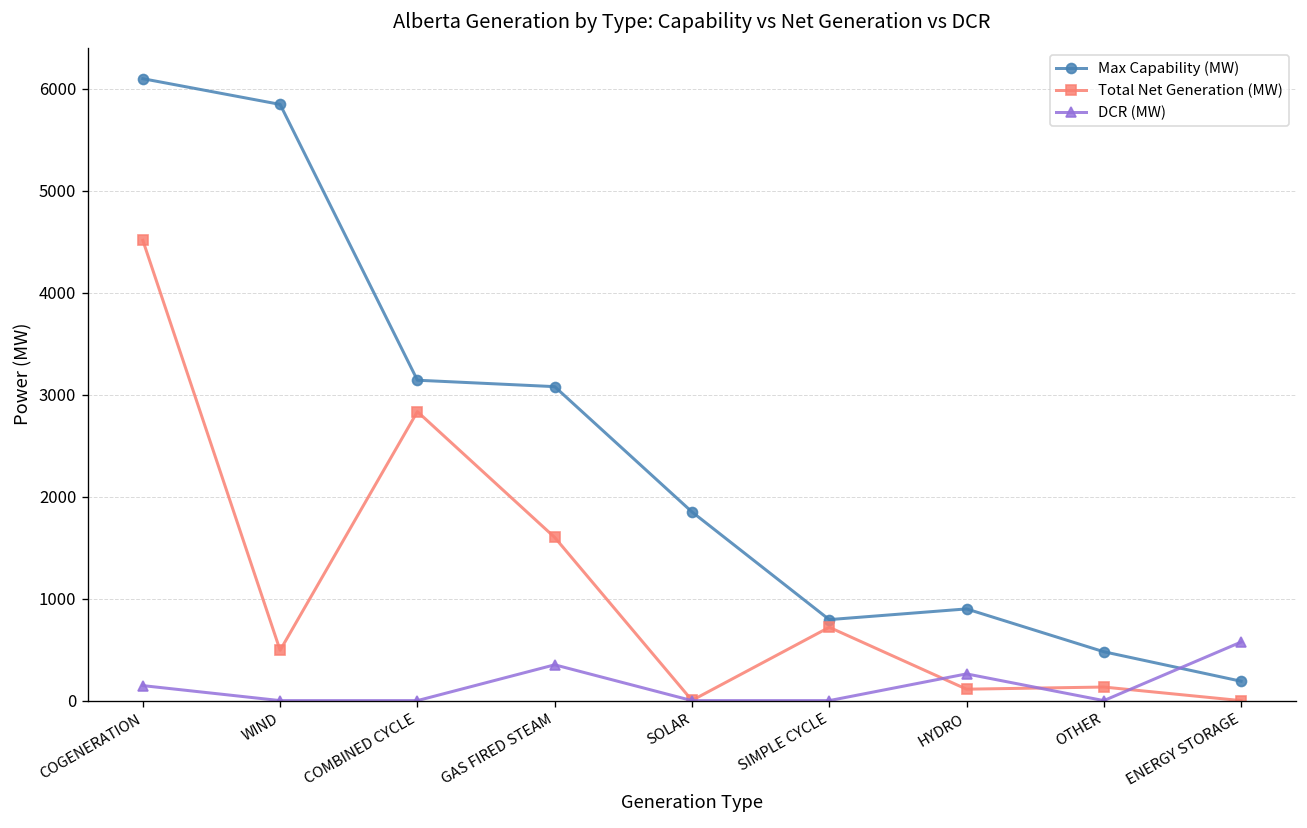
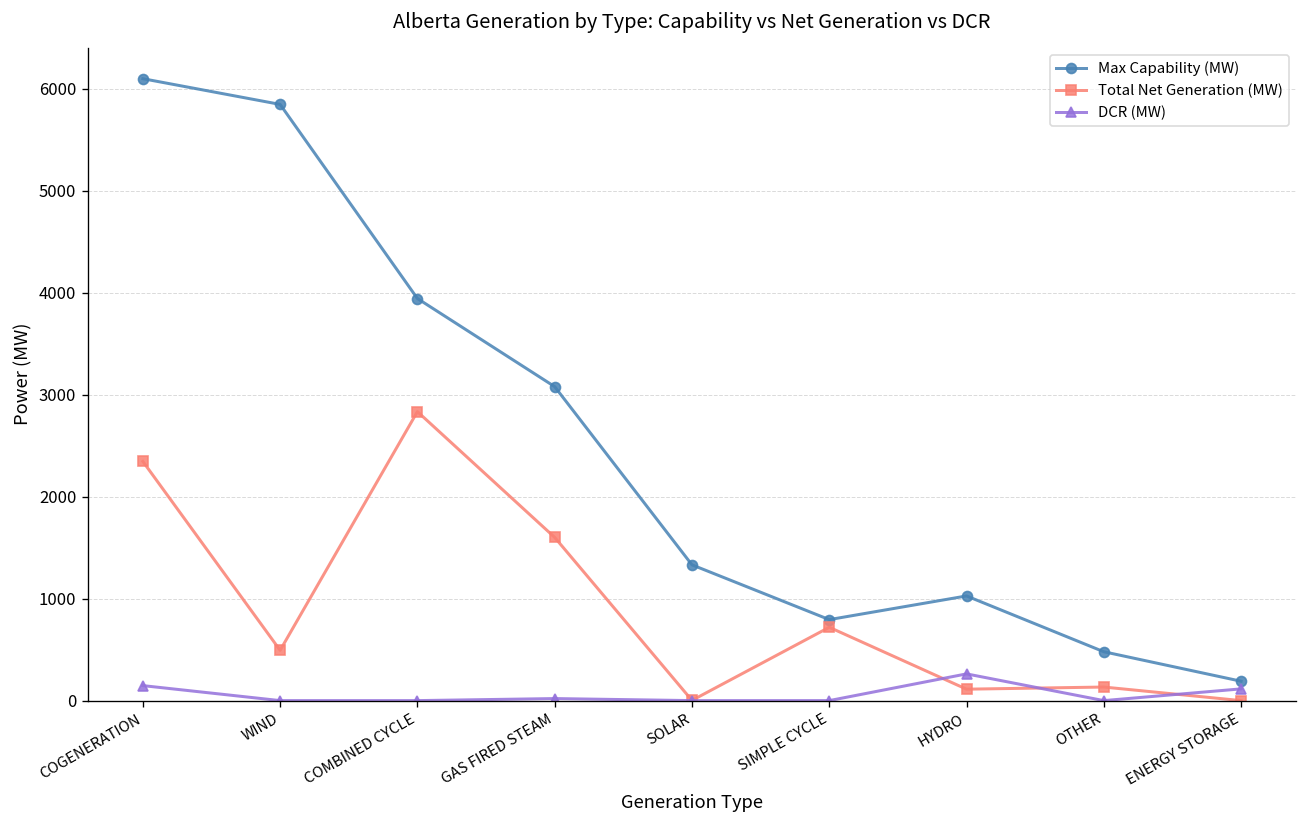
  {
    "Max Capability (MW)": {
      "COGENERATION": 6100,
      "WIND": 5800,
-     "COMBINED CYCLE": 3100,
+     "COMBINED CYCLE": 3900,
      "GAS FIRED STEAM": 3100,
-     "SOLAR": 1900,
+     "SOLAR": 1300,
      "SIMPLE CYCLE": 800,
-     "HYDRO": 900,
+     "HYDRO": 1000,
      "OTHER": 500,
      "ENERGY STORAGE": 200
    },
    "Total Net Generation (MW)": {
-     "COGENERATION": 4500,
+     "COGENERATION": 2300,
      "WIND": 500,
      "COMBINED CYCLE": 2800,
      "GAS FIRED STEAM": 1600,
      "SIMPLE CYCLE": 700,
      "HYDRO": 100,
      "OTHER": 100,
      "ENERGY STORAGE": 0
    },
    "DCR (MW)": {
      "COGENERATION": 100,
      "WIND": 0,
      "COMBINED CYCLE": 0,
-     "GAS FIRED STEAM": 400,
+     "GAS FIRED STEAM": 0,
      "SIMPLE CYCLE": 0,
      "HYDRO": 300,
      "OTHER": 0,
-     "ENERGY STORAGE": 600
+     "ENERGY STORAGE": 100
    }
  }
